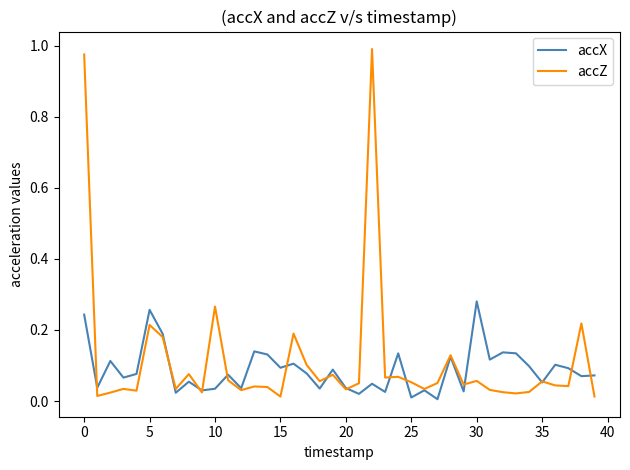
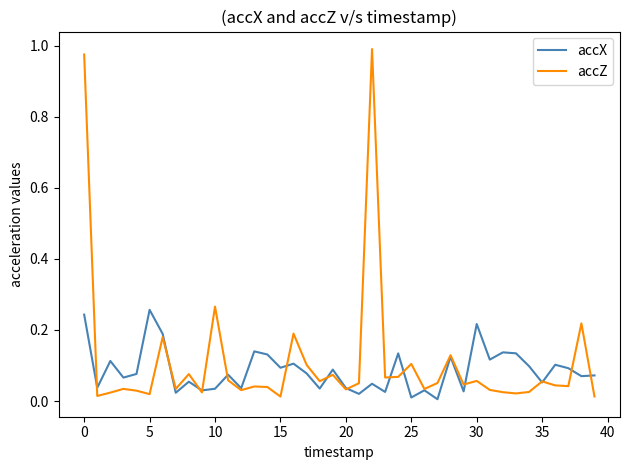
  {
    "accX": {
      "0": 0.24,
      "5": 0.26,
      "10": 0.03,
      "15": 0.09,
      "25": 0.01,
-     "30": 0.28
+     "30": 0.22
    },
    "accZ": {
      "0": 0.97,
-     "5": 0.21,
+     "5": 0.02,
      "10": 0.27,
      "15": 0.01,
-     "25": 0.05,
+     "25": 0.10,
      "30": 0.06
    }
  }
